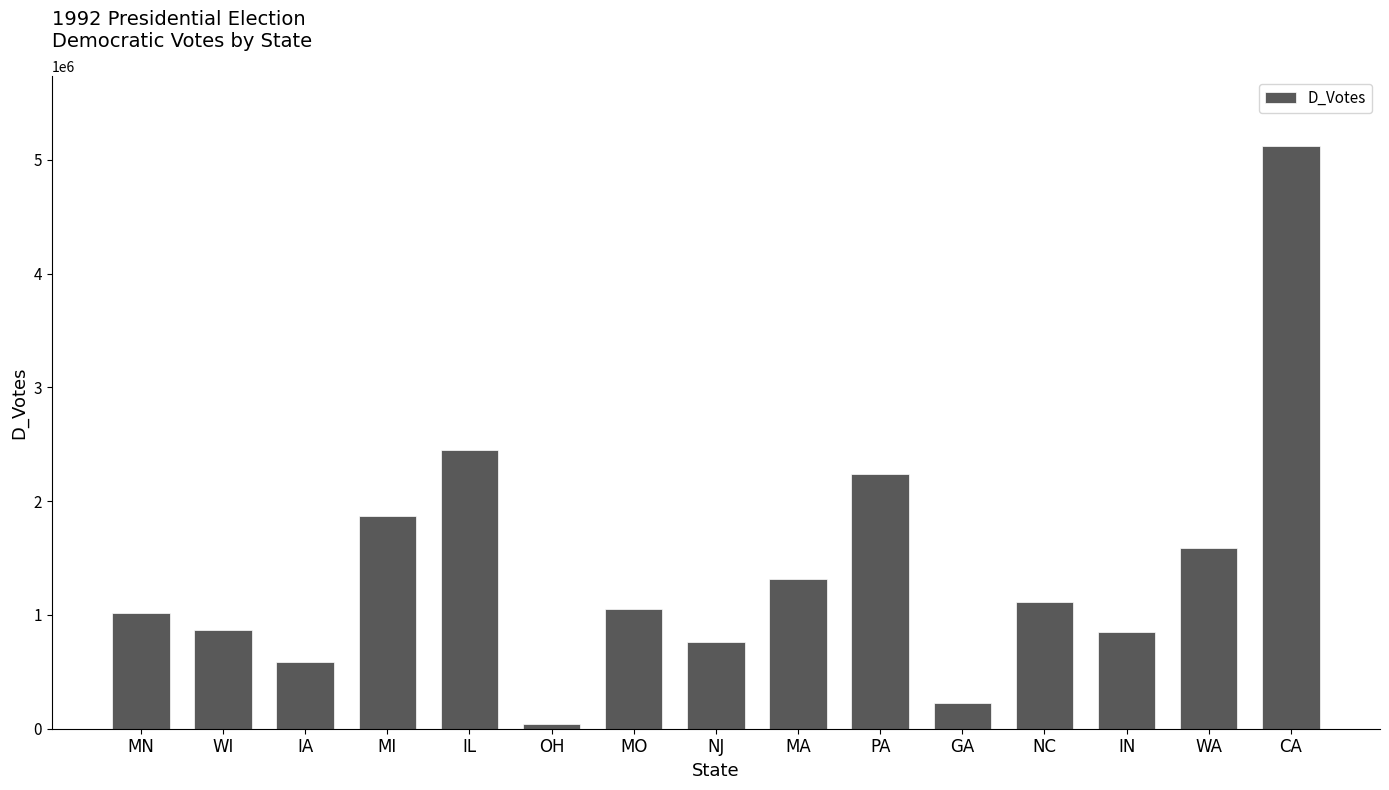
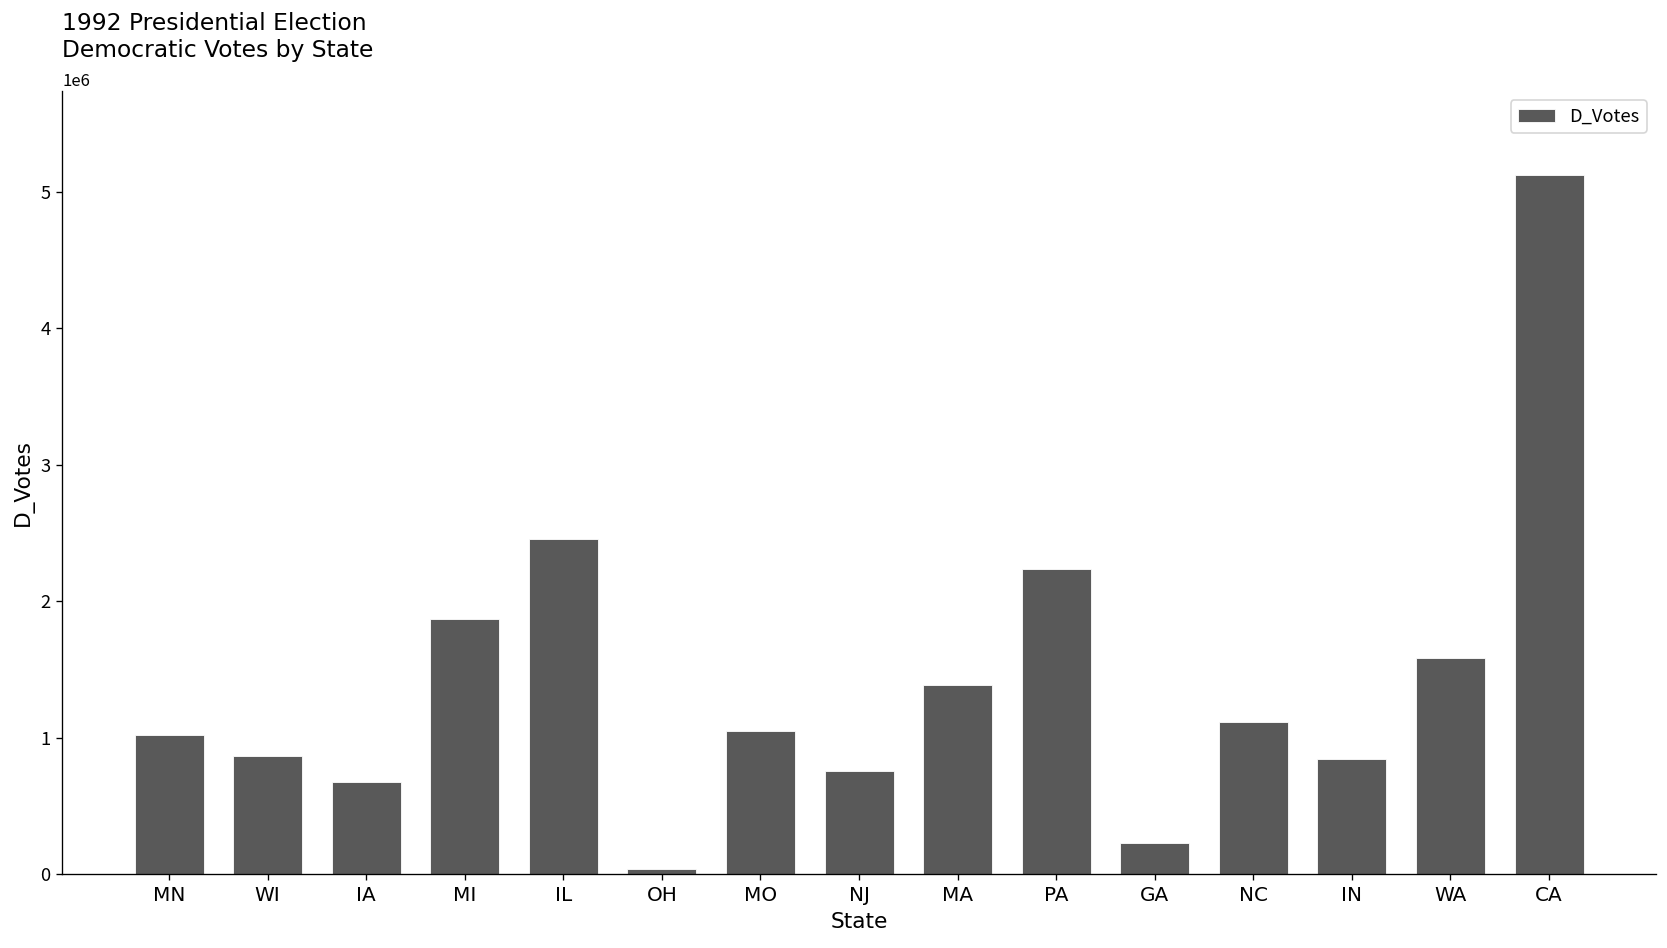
  {
    "MN": 1020000,
    "WI": 870000,
-   "IA": 590000,
+   "IA": 680000,
    "MI": 1870000,
    "IL": 2450000,
    "OH": 40000,
    "MO": 1050000,
    "NJ": 760000,
-   "MA": 1320000,
+   "MA": 1390000,
    "PA": 2240000,
    "GA": 230000,
    "NC": 1110000,
    "IN": 850000,
    "WA": 1580000,
    "CA": 5120000
  }
